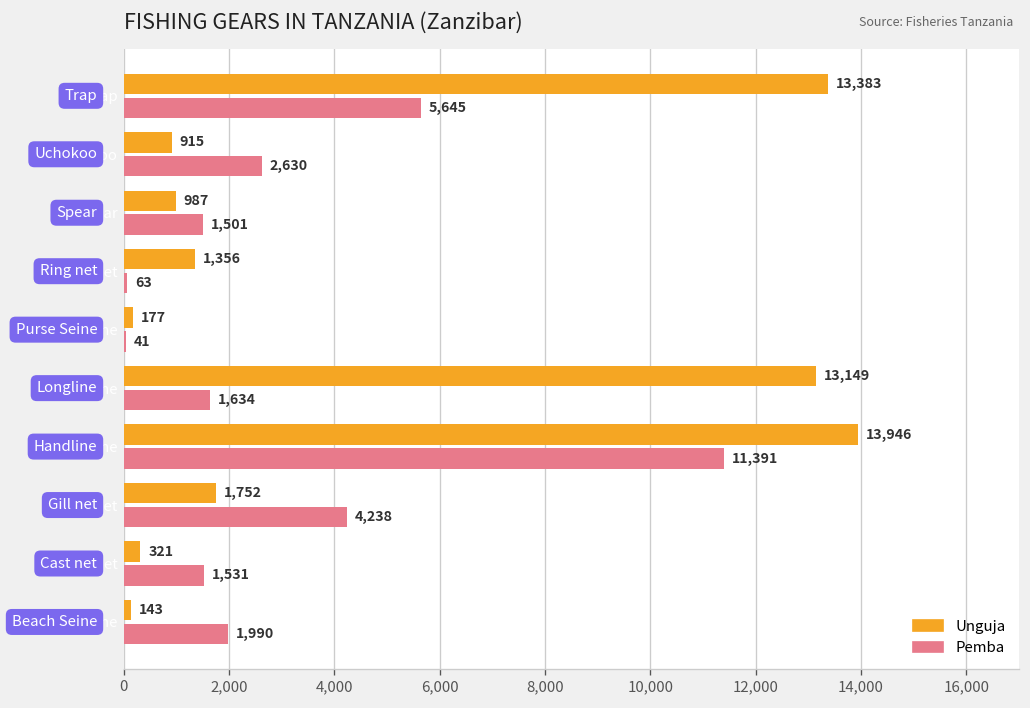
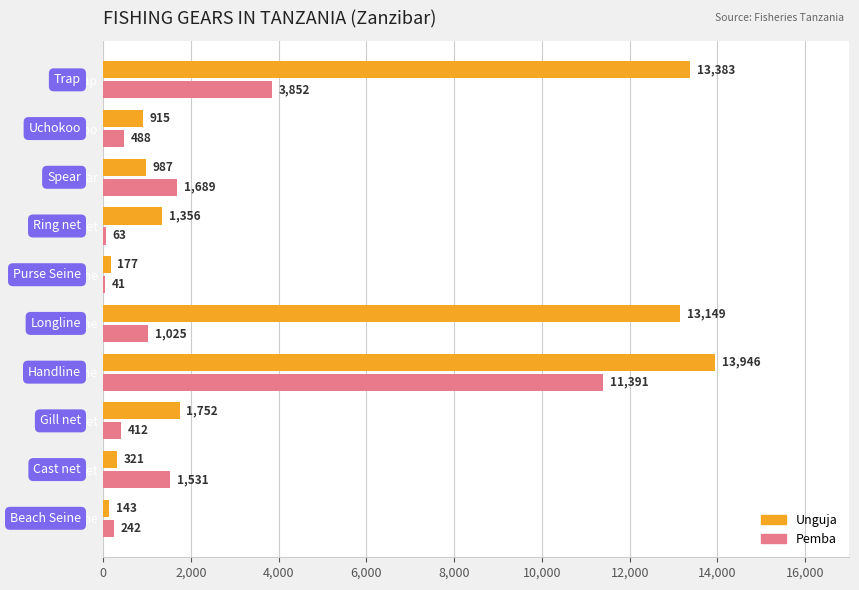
  {
    "Unguja": {
      "Trap": "13,383",
      "Uchokoo": "915",
      "Spear": "987",
      "Ring net": "1,356",
      "Purse Seine": "177",
      "Longline": "13,149",
      "Handline": "13,946",
      "Gill net": "1,752",
      "Cast net": "321",
      "Beach Seine": "143"
    },
    "Pemba": {
-     "Trap": "5,645",
-     "Uchokoo": "2,630",
-     "Spear": "1,501",
+     "Trap": "3,852",
+     "Uchokoo": "488",
+     "Spear": "1,689",
      "Ring net": "63",
      "Purse Seine": "41",
-     "Longline": "1,634",
+     "Longline": "1,025",
      "Handline": "11,391",
-     "Gill net": "4,238",
+     "Gill net": "412",
      "Cast net": "1,531",
-     "Beach Seine": "1,990"
+     "Beach Seine": "242"
    }
  }
